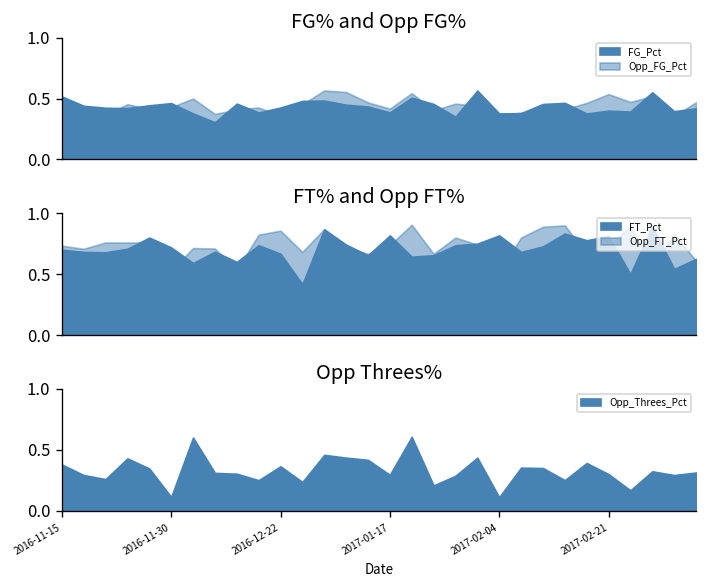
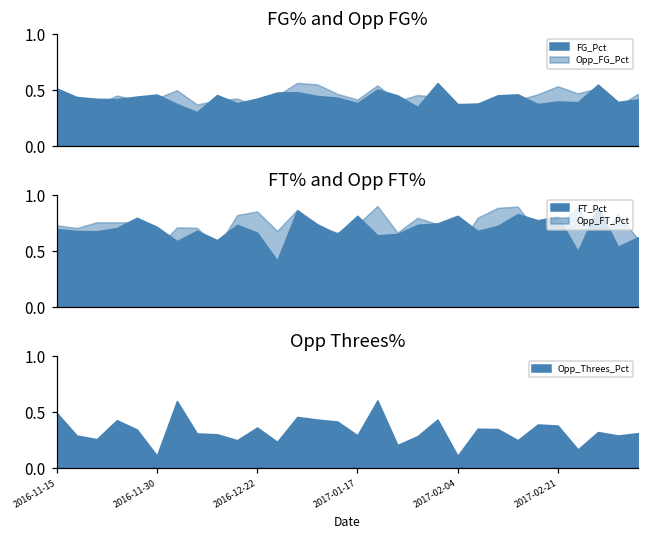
  {
    "Opp Threes%": {
-     "2016-11-15": 0.38,
+     "2016-11-15": 0.50,
      "2016-11-30": 0.11,
      "2016-12-22": 0.36,
      "2017-01-17": 0.29,
      "2017-02-04": 0.11,
-     "2017-02-21": 0.30
+     "2017-02-21": 0.38
    }
  }
